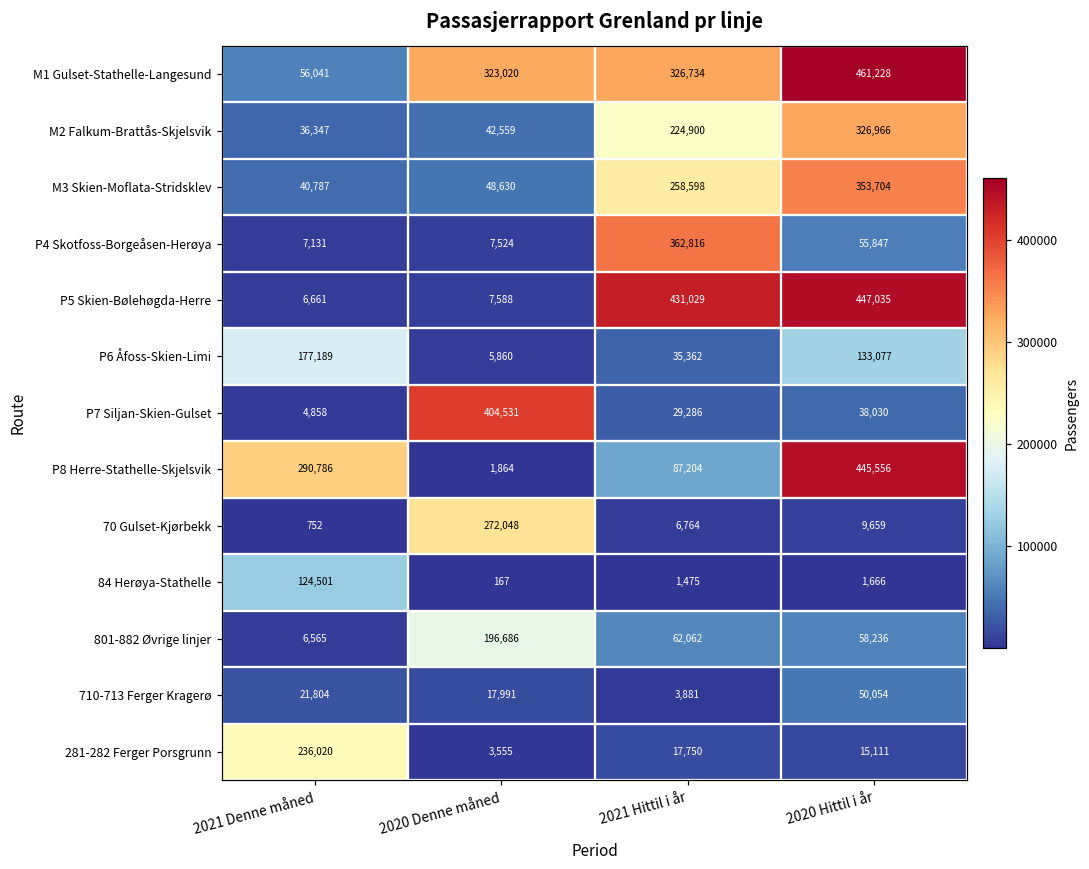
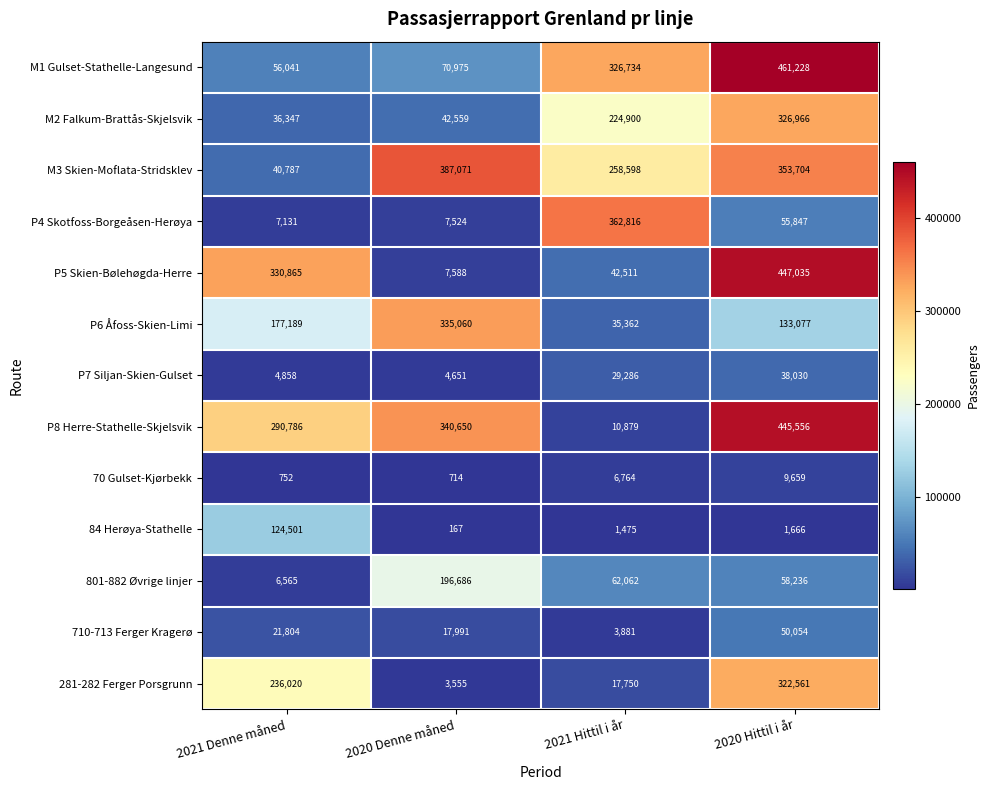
  {
    "M1 Gulset-Stathelle-Langesund": {
      "2021 Denne måned": "56,041",
-     "2020 Denne måned": "323,020",
+     "2020 Denne måned": "70,975",
      "2021 Hittil i år": "326,734",
      "2020 Hittil i år": "461,228"
    },
    "M2 Falkum-Brattås-Skjelsvik": {
      "2021 Denne måned": "36,347",
      "2020 Denne måned": "42,559",
      "2021 Hittil i år": "224,900",
      "2020 Hittil i år": "326,966"
    },
    "M3 Skien-Moflata-Stridsklev": {
      "2021 Denne måned": "40,787",
-     "2020 Denne måned": "48,630",
+     "2020 Denne måned": "387,071",
      "2021 Hittil i år": "258,598",
      "2020 Hittil i år": "353,704"
    },
    "P4 Skotfoss-Borgeåsen-Herøya": {
      "2021 Denne måned": "7,131",
      "2020 Denne måned": "7,524",
      "2021 Hittil i år": "362,816",
      "2020 Hittil i år": "55,847"
    },
    "P5 Skien-Bølehøgda-Herre": {
-     "2021 Denne måned": "6,661",
+     "2021 Denne måned": "330,865",
      "2020 Denne måned": "7,588",
-     "2021 Hittil i år": "431,029",
+     "2021 Hittil i år": "42,511",
      "2020 Hittil i år": "447,035"
    },
    "P6 Åfoss-Skien-Limi": {
      "2021 Denne måned": "177,189",
-     "2020 Denne måned": "5,860",
+     "2020 Denne måned": "335,060",
      "2021 Hittil i år": "35,362",
      "2020 Hittil i år": "133,077"
    },
    "P7 Siljan-Skien-Gulset": {
      "2021 Denne måned": "4,858",
-     "2020 Denne måned": "404,531",
+     "2020 Denne måned": "4,651",
      "2021 Hittil i år": "29,286",
      "2020 Hittil i år": "38,030"
    },
    "P8 Herre-Stathelle-Skjelsvik": {
      "2021 Denne måned": "290,786",
-     "2020 Denne måned": "1,864",
-     "2021 Hittil i år": "87,204",
+     "2020 Denne måned": "340,650",
+     "2021 Hittil i år": "10,879",
      "2020 Hittil i år": "445,556"
    },
    "70 Gulset-Kjørbekk": {
      "2021 Denne måned": "752",
-     "2020 Denne måned": "272,048",
+     "2020 Denne måned": "714",
      "2021 Hittil i år": "6,764",
      "2020 Hittil i år": "9,659"
    },
    "84 Herøya-Stathelle": {
      "2021 Denne måned": "124,501",
      "2020 Denne måned": "167",
      "2021 Hittil i år": "1,475",
      "2020 Hittil i år": "1,666"
    },
    "801-882 Øvrige linjer": {
      "2021 Denne måned": "6,565",
      "2020 Denne måned": "196,686",
      "2021 Hittil i år": "62,062",
      "2020 Hittil i år": "58,236"
    },
    "710-713 Ferger Kragerø": {
      "2021 Denne måned": "21,804",
      "2020 Denne måned": "17,991",
      "2021 Hittil i år": "3,881",
      "2020 Hittil i år": "50,054"
    },
    "281-282 Ferger Porsgrunn": {
      "2021 Denne måned": "236,020",
      "2020 Denne måned": "3,555",
      "2021 Hittil i år": "17,750",
-     "2020 Hittil i år": "15,111"
+     "2020 Hittil i år": "322,561"
    }
  }
